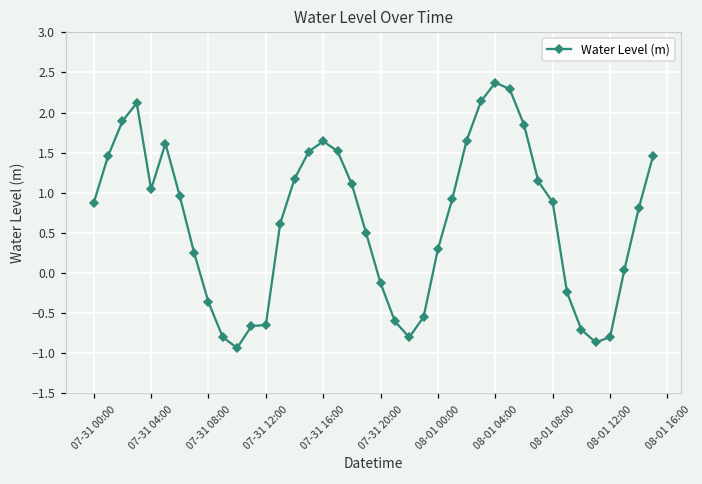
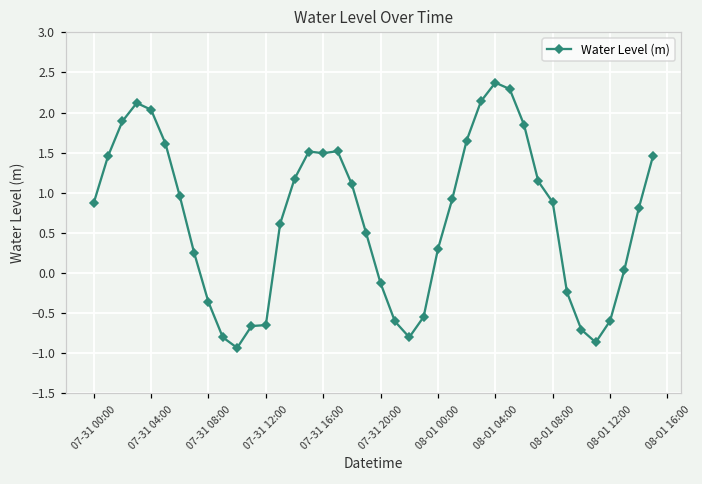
  {
    "07-31 00:00": 0.9,
-   "07-31 04:00": 1.0,
+   "07-31 04:00": 2.0,
    "07-31 08:00": -0.4,
    "07-31 12:00": -0.6,
-   "07-31 16:00": 1.6,
+   "07-31 16:00": 1.5,
    "07-31 20:00": -0.1,
    "08-01 00:00": 0.3,
    "08-01 04:00": 2.4,
    "08-01 08:00": 0.9,
-   "08-01 12:00": -0.8
+   "08-01 12:00": -0.6
  }
